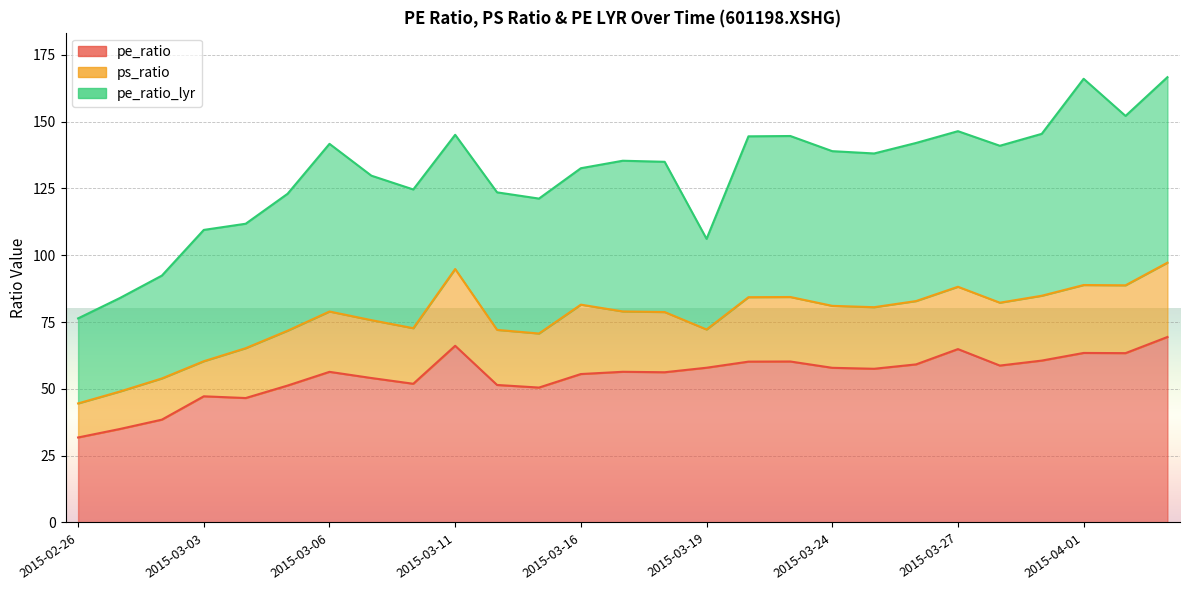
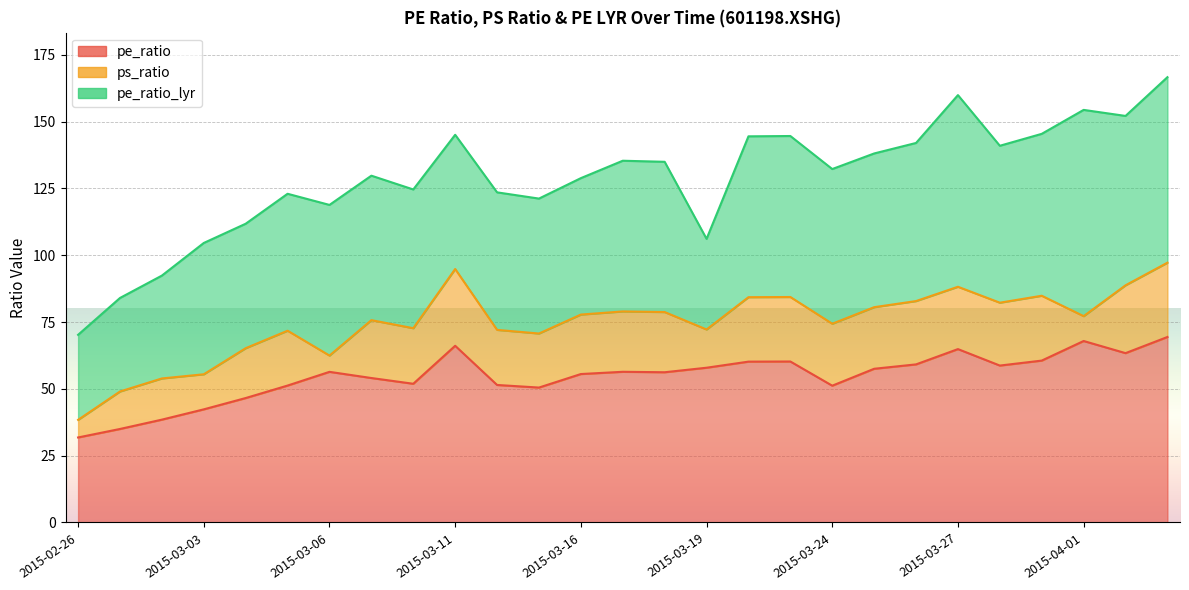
  {
    "pe_ratio": {
      "2015-02-26": 32,
-     "2015-03-03": 47,
+     "2015-03-03": 42,
      "2015-03-06": 56,
      "2015-03-11": 66,
      "2015-03-16": 56,
      "2015-03-19": 58,
-     "2015-03-24": 58,
+     "2015-03-24": 51,
      "2015-03-27": 65,
-     "2015-04-01": 63
+     "2015-04-01": 68
    },
    "ps_ratio": {
-     "2015-02-26": 13,
+     "2015-02-26": 7,
      "2015-03-03": 13,
-     "2015-03-06": 23,
+     "2015-03-06": 6,
      "2015-03-11": 29,
-     "2015-03-16": 26,
+     "2015-03-16": 22,
      "2015-03-19": 14,
      "2015-03-24": 23,
      "2015-03-27": 23,
-     "2015-04-01": 25
+     "2015-04-01": 9
    },
    "pe_ratio_lyr": {
      "2015-02-26": 32,
      "2015-03-03": 49,
-     "2015-03-06": 63,
+     "2015-03-06": 56,
      "2015-03-11": 50,
      "2015-03-16": 51,
      "2015-03-19": 34,
      "2015-03-24": 58,
-     "2015-03-27": 58,
+     "2015-03-27": 72,
      "2015-04-01": 77
    }
  }
